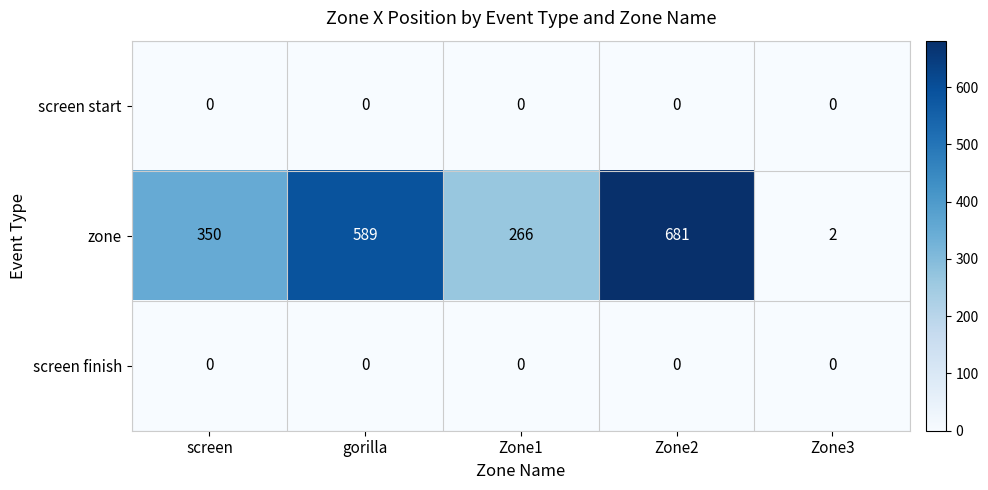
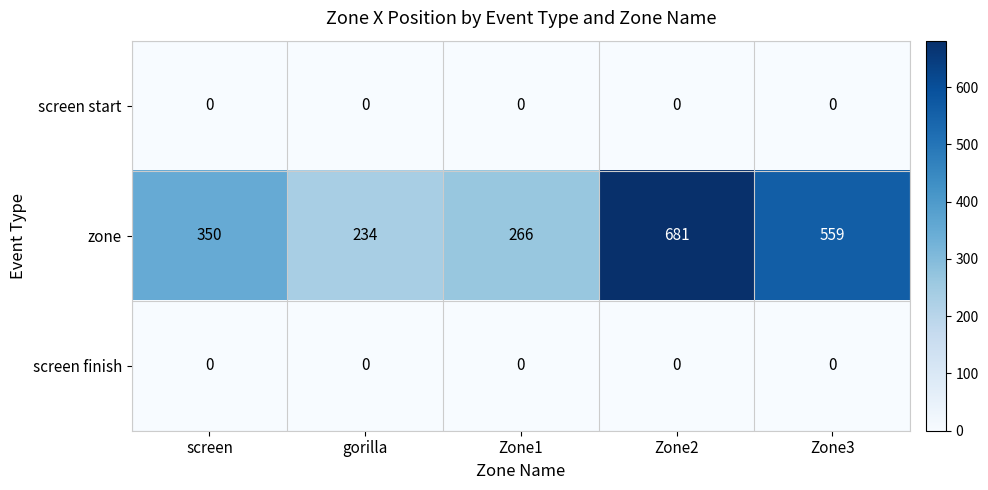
  {
    "screen start": {
      "screen": 0,
      "gorilla": 0,
      "Zone1": 0,
      "Zone2": 0,
      "Zone3": 0
    },
    "zone": {
      "screen": 350,
-     "gorilla": 589,
+     "gorilla": 234,
      "Zone1": 266,
      "Zone2": 681,
-     "Zone3": 2
+     "Zone3": 559
    },
    "screen finish": {
      "screen": 0,
      "gorilla": 0,
      "Zone1": 0,
      "Zone2": 0,
      "Zone3": 0
    }
  }
